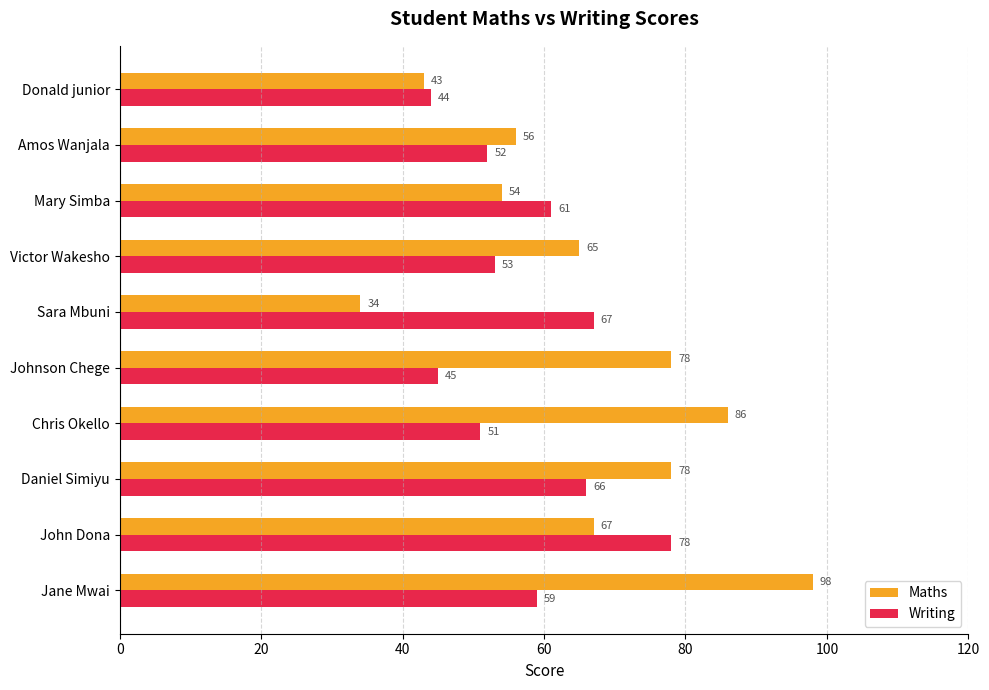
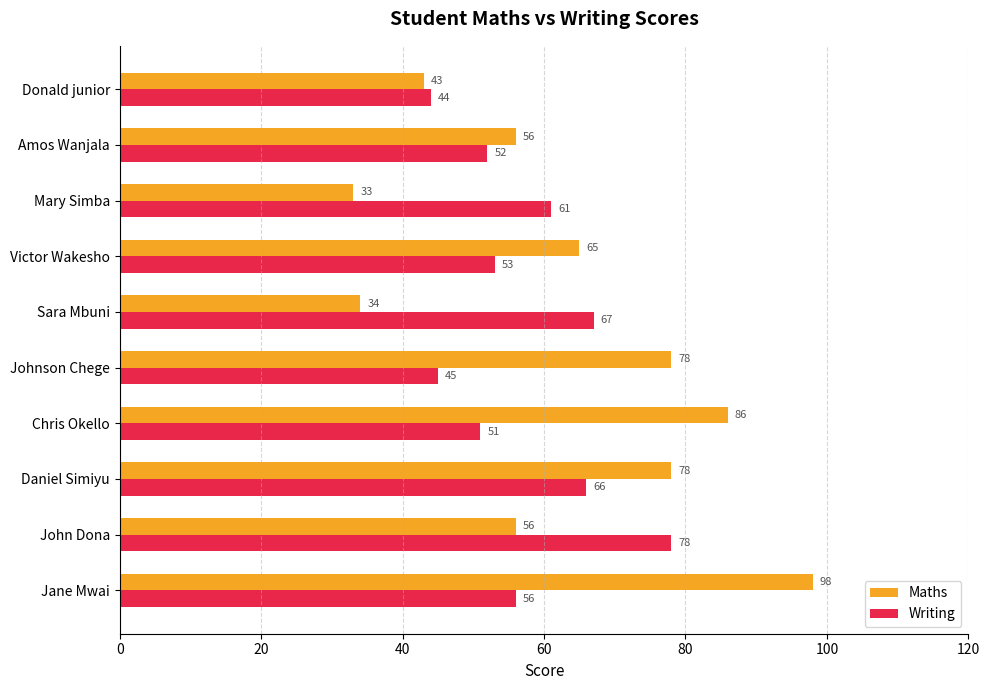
  {
    "Maths": {
      "Donald junior": 43,
      "Amos Wanjala": 56,
-     "Mary Simba": 54,
+     "Mary Simba": 33,
      "Victor Wakesho": 65,
      "Sara Mbuni": 34,
      "Johnson Chege": 78,
      "Chris Okello": 86,
      "Daniel Simiyu": 78,
-     "John Dona": 67,
+     "John Dona": 56,
      "Jane Mwai": 98
    },
    "Writing": {
      "Donald junior": 44,
      "Amos Wanjala": 52,
      "Mary Simba": 61,
      "Victor Wakesho": 53,
      "Sara Mbuni": 67,
      "Johnson Chege": 45,
      "Chris Okello": 51,
      "Daniel Simiyu": 66,
      "John Dona": 78,
-     "Jane Mwai": 59
+     "Jane Mwai": 56
    }
  }
